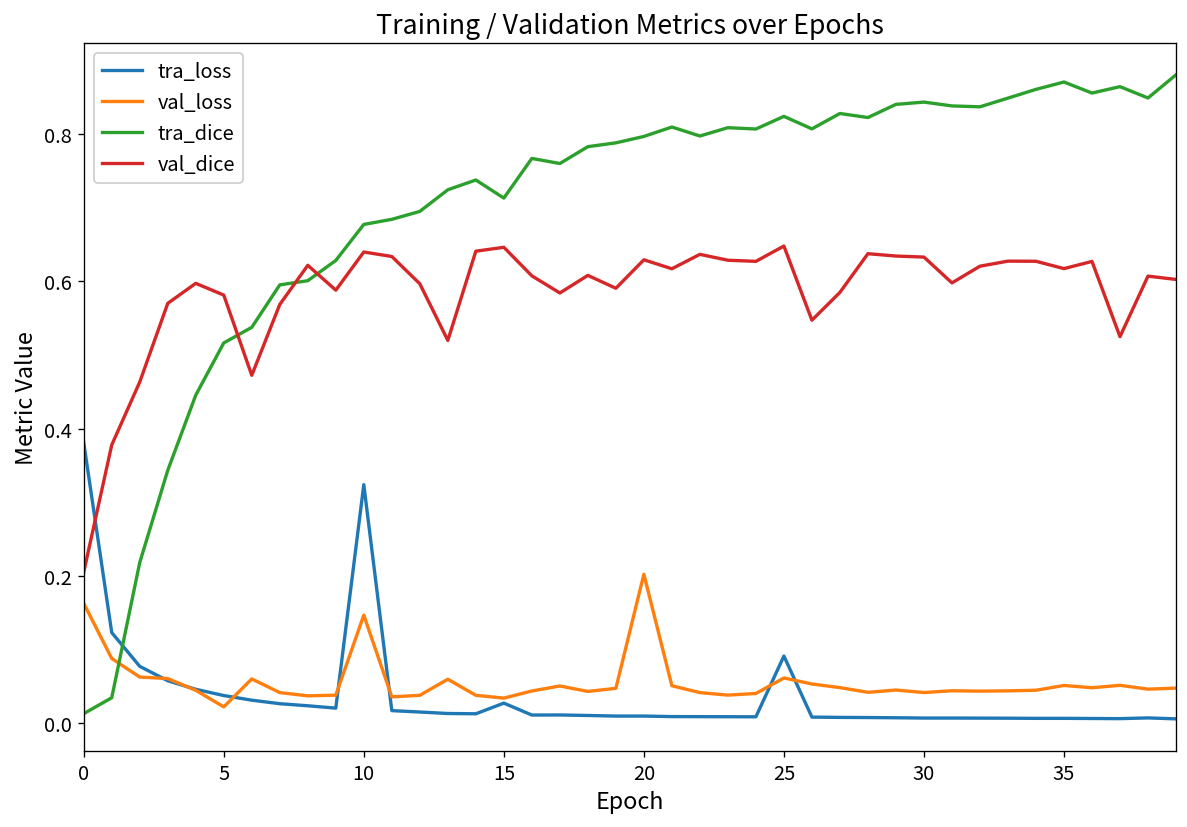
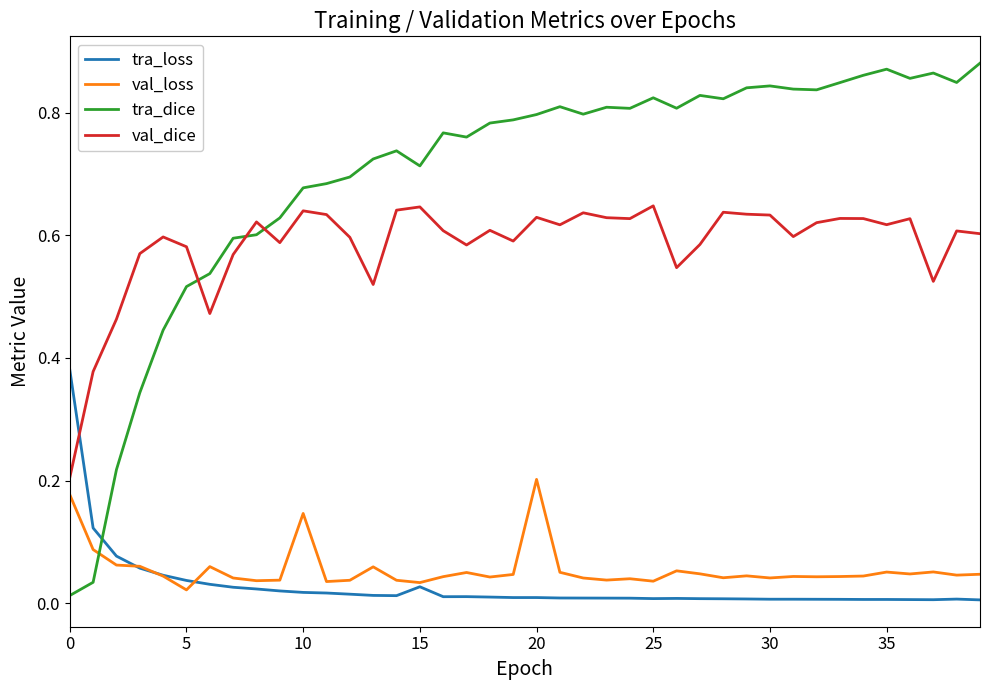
  {
    "tra_loss": {
      "0": 0.38,
      "5": 0.04,
-     "10": 0.32,
+     "10": 0.02,
      "15": 0.03,
      "20": 0.01,
-     "25": 0.09,
+     "25": 0.01,
      "30": 0.01,
      "35": 0.01
    },
    "val_loss": {
-     "0": 0.16,
+     "0": 0.18,
      "5": 0.02,
      "10": 0.15,
      "15": 0.03,
      "20": 0.20,
-     "25": 0.06,
+     "25": 0.04,
      "30": 0.04,
      "35": 0.05
    },
    "tra_dice": {
      "0": 0.01,
      "5": 0.52,
      "10": 0.68,
      "15": 0.71,
      "20": 0.80,
      "25": 0.82,
      "30": 0.84,
      "35": 0.87
    },
    "val_dice": {
      "0": 0.20,
      "5": 0.58,
      "10": 0.64,
      "15": 0.65,
      "20": 0.63,
      "25": 0.65,
      "30": 0.63,
      "35": 0.62
    }
  }
